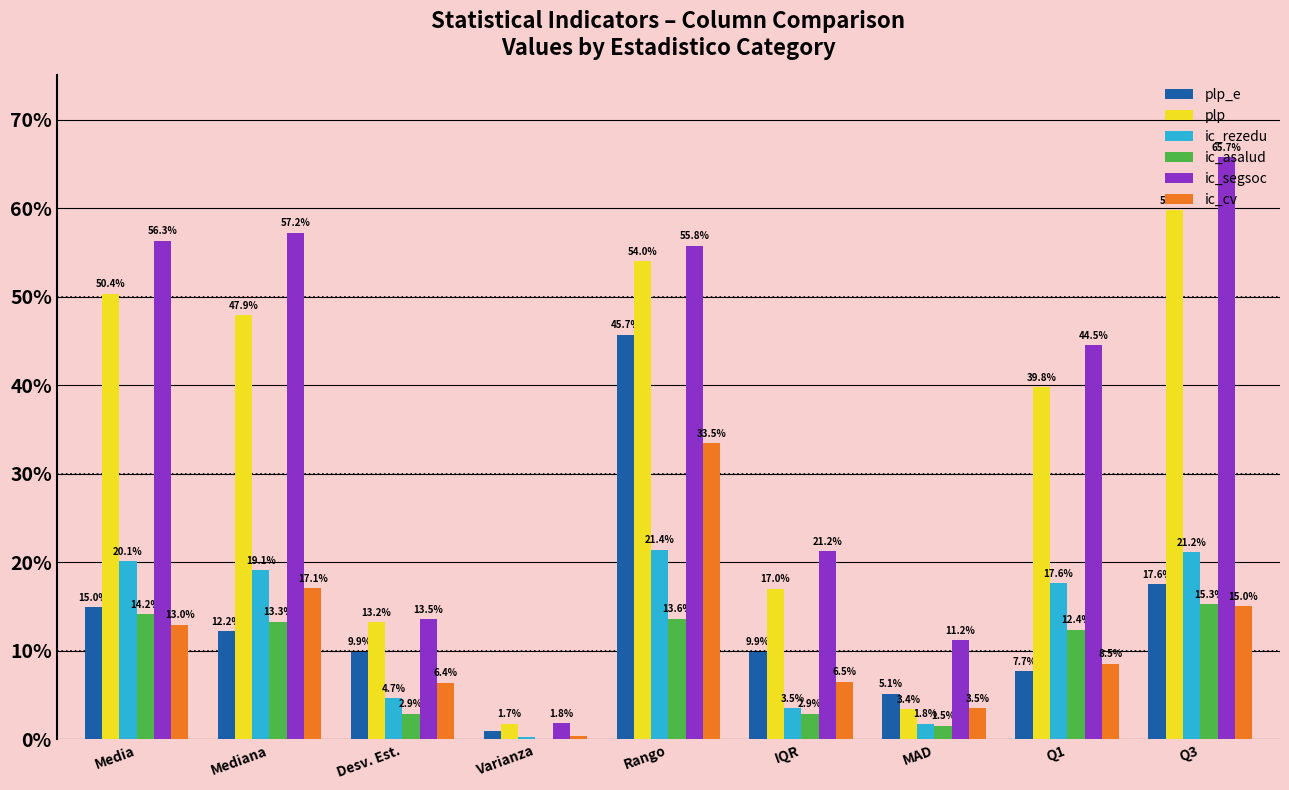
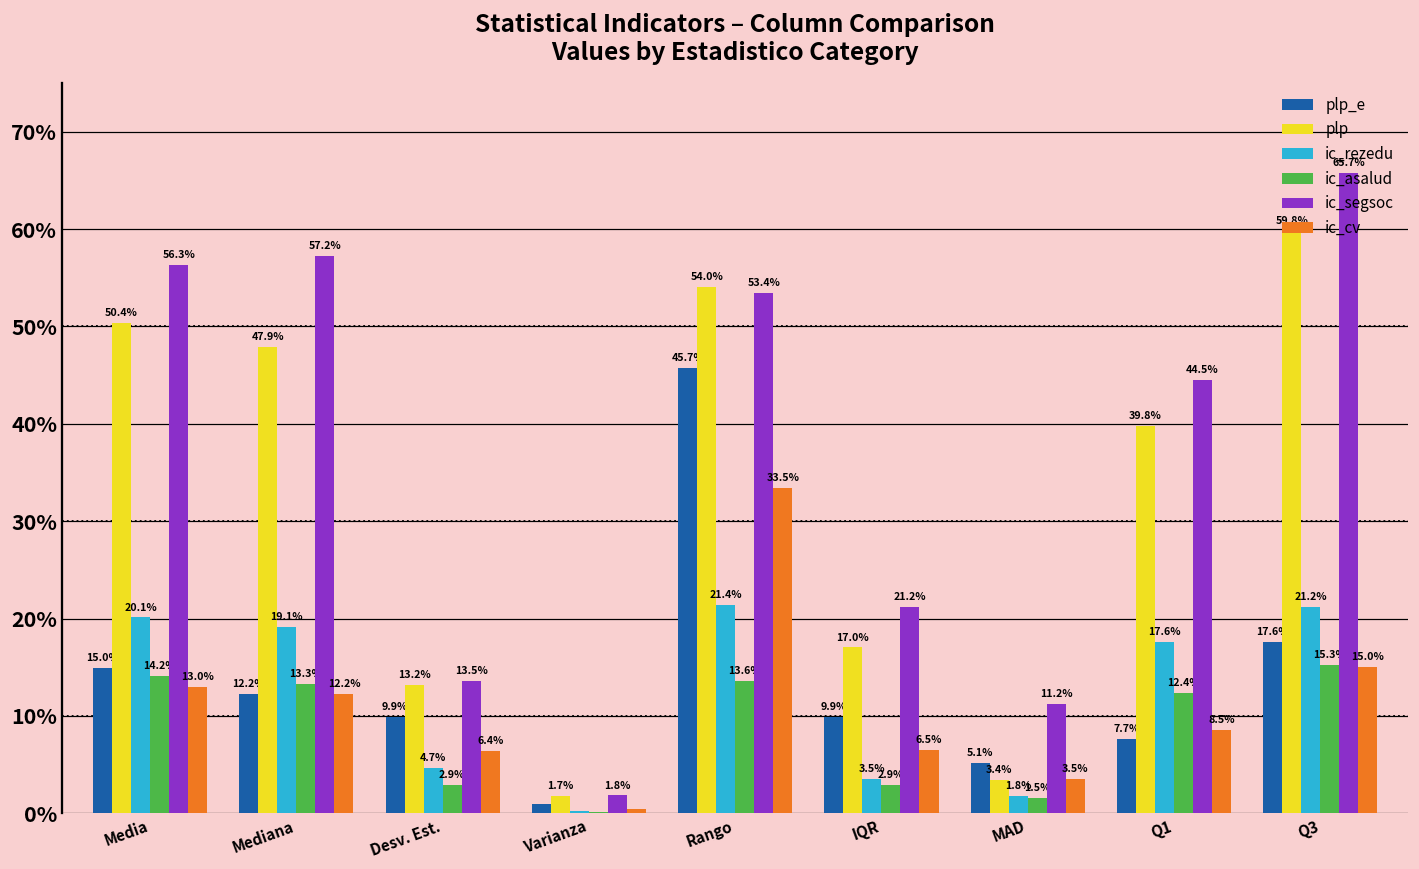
  {
    "plp_e": {
      "Media": "15.0%",
      "Mediana": "12.2%",
      "Desv. Est.": "9.9%",
      "Rango": "45.7%",
      "IQR": "9.9%",
      "MAD": "5.1%",
      "Q1": "7.7%",
      "Q3": "17.6%"
    },
    "plp": {
      "Media": "50.4%",
      "Mediana": "47.9%",
      "Desv. Est.": "13.2%",
      "Varianza": "1.7%",
      "Rango": "54.0%",
      "IQR": "17.0%",
      "MAD": "3.4%",
      "Q1": "39.8%",
      "Q3": "59.8%"
    },
    "ic_rezedu": {
      "Media": "20.1%",
      "Mediana": "19.1%",
      "Desv. Est.": "4.7%",
      "Rango": "21.4%",
      "IQR": "3.5%",
      "Q1": "17.6%",
      "Q3": "21.2%"
    },
    "ic_asalud": {
      "Media": "14.2%",
      "Mediana": "13.3%",
      "Desv. Est.": "2.9%",
      "Rango": "13.6%",
      "IQR": "2.9%",
      "Q1": "12.4%",
      "Q3": "15.3%"
    },
    "ic_segsoc": {
      "Media": "56.3%",
      "Mediana": "57.2%",
      "Desv. Est.": "13.5%",
      "Varianza": "1.8%",
-     "Rango": "55.8%",
+     "Rango": "53.4%",
      "IQR": "21.2%",
      "MAD": "11.2%",
      "Q1": "44.5%",
      "Q3": "65.7%"
    },
    "ic_cv": {
      "Media": "13.0%",
-     "Mediana": "17.1%",
+     "Mediana": "12.2%",
      "Desv. Est.": "6.4%",
      "Rango": "33.5%",
      "IQR": "6.5%",
      "MAD": "3.5%",
      "Q1": "8.5%",
      "Q3": "15.0%"
    }
  }
